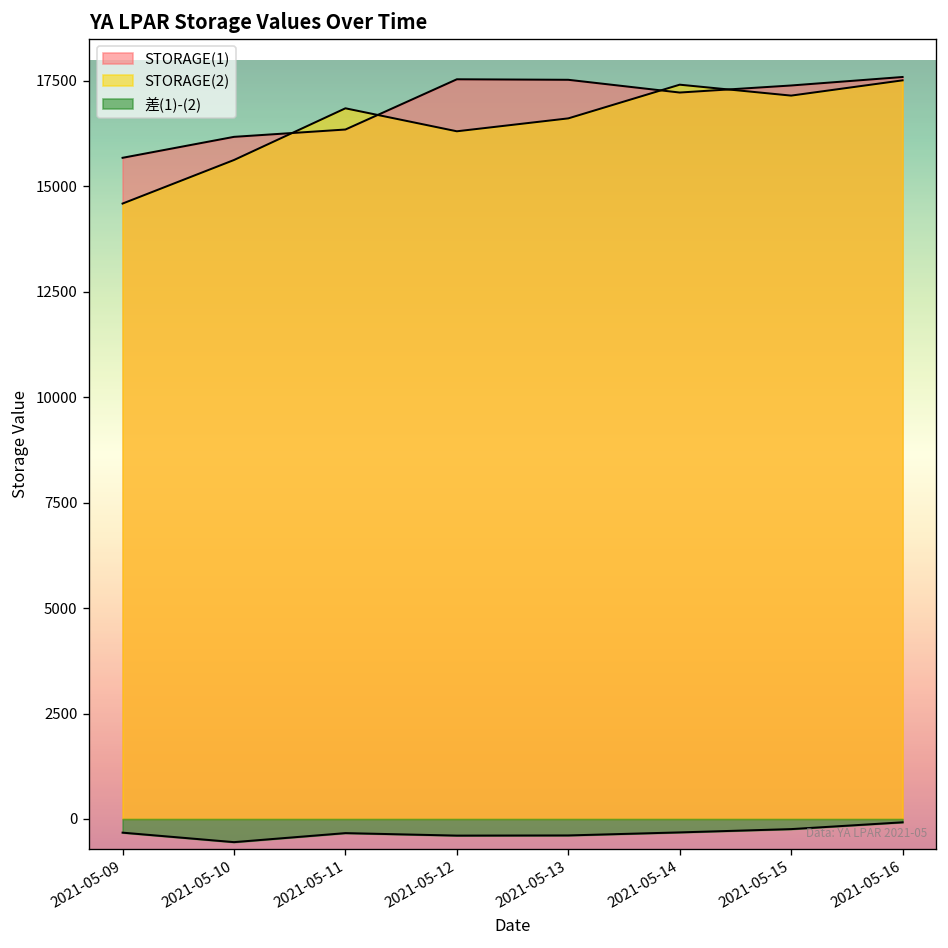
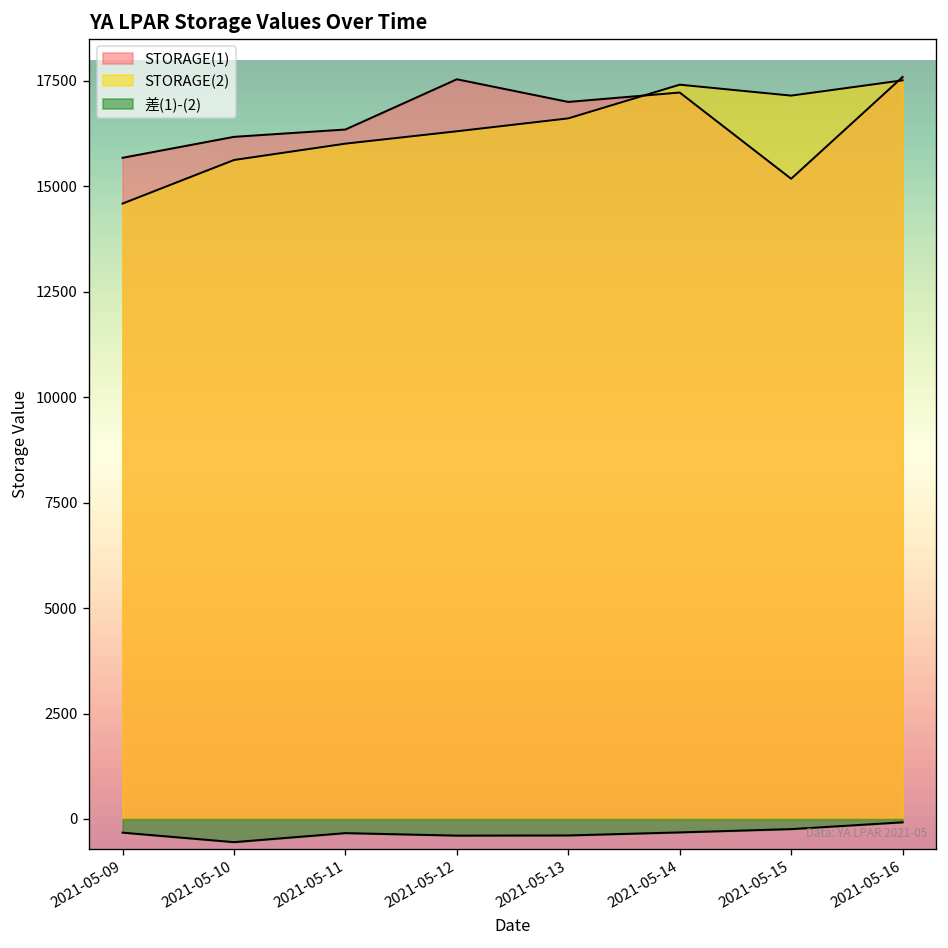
  {
    "STORAGE(1)": {
      "2021-05-09": 15700,
      "2021-05-10": 16200,
      "2021-05-11": 16300,
      "2021-05-12": 17500,
-     "2021-05-13": 17500,
+     "2021-05-13": 17000,
      "2021-05-14": 17200,
-     "2021-05-15": 17400,
+     "2021-05-15": 15200,
      "2021-05-16": 17600
    },
    "STORAGE(2)": {
      "2021-05-09": 14600,
      "2021-05-10": 15600,
-     "2021-05-11": 16900,
+     "2021-05-11": 16000,
      "2021-05-12": 16300,
      "2021-05-13": 16600,
      "2021-05-14": 17400,
      "2021-05-15": 17200,
      "2021-05-16": 17500
    }
  }
